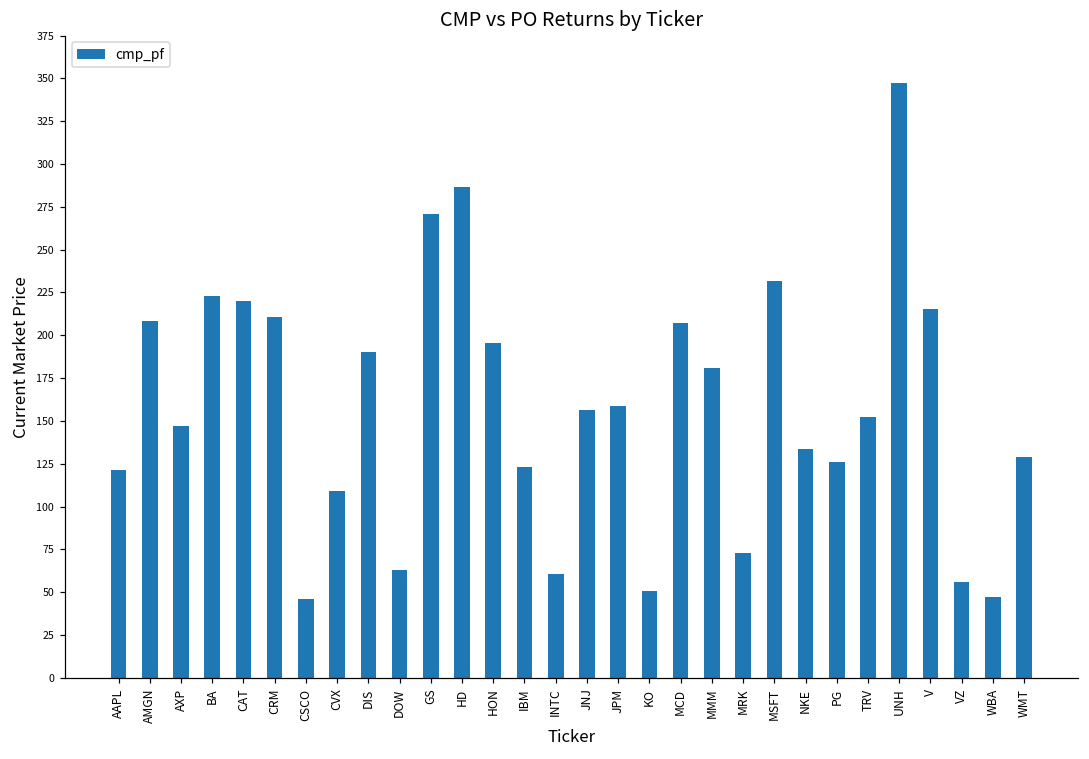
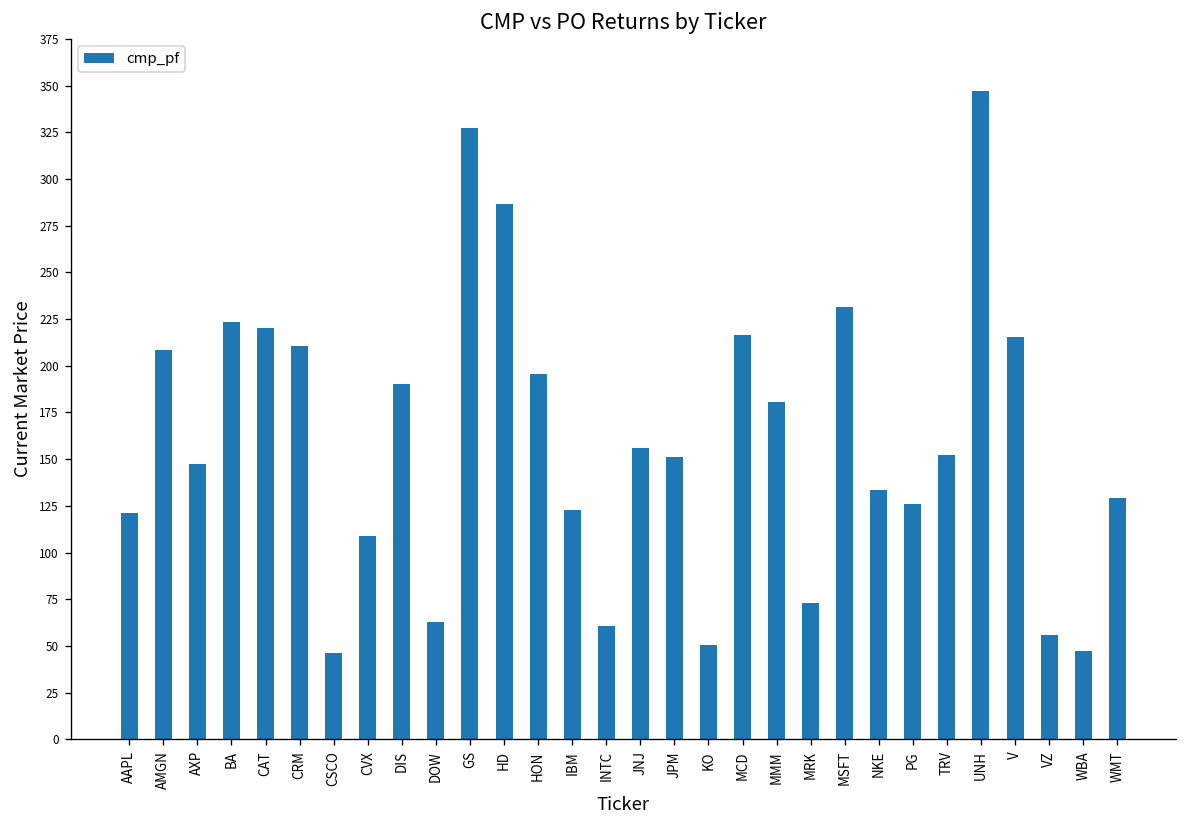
  {
    "AAPL": 121,
    "AMGN": 208,
    "AXP": 147,
    "BA": 223,
    "CAT": 220,
    "CRM": 211,
    "CSCO": 46,
    "CVX": 109,
    "DIS": 190,
    "DOW": 63,
-   "GS": 271,
+   "GS": 327,
    "HD": 286,
    "HON": 196,
    "IBM": 123,
    "INTC": 61,
    "JNJ": 156,
-   "JPM": 159,
+   "JPM": 151,
    "KO": 51,
-   "MCD": 207,
+   "MCD": 216,
    "MMM": 181,
    "MRK": 73,
    "MSFT": 232,
    "NKE": 133,
    "PG": 126,
    "TRV": 152,
    "UNH": 347,
    "V": 215,
    "VZ": 56,
    "WBA": 47,
    "WMT": 129
  }
